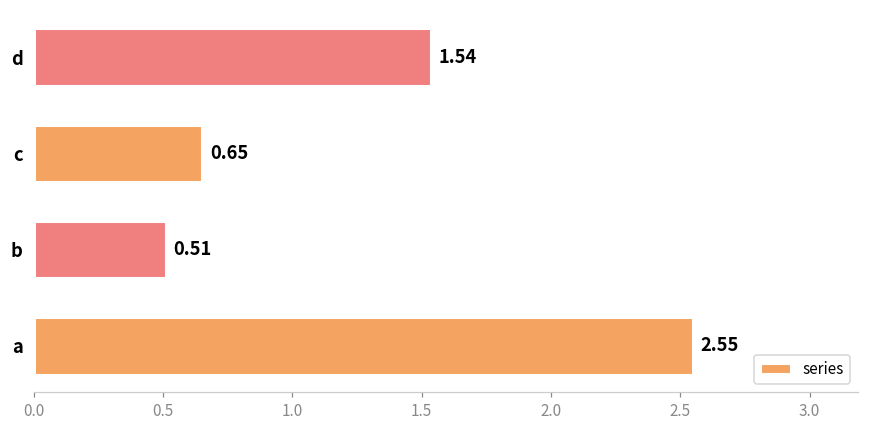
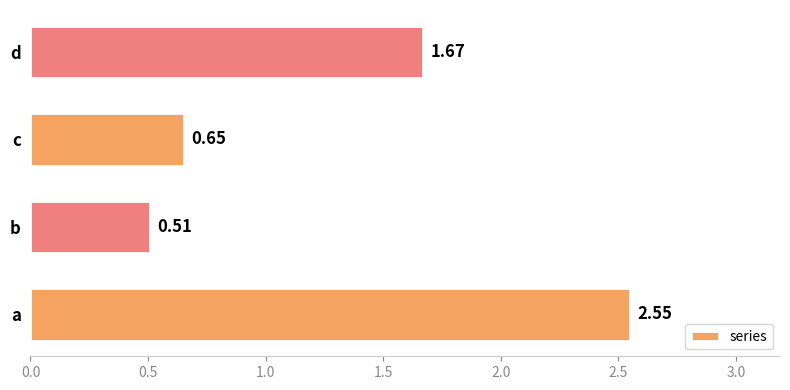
  {
-   "d": 1.54,
+   "d": 1.67,
    "c": 0.65,
    "b": 0.51,
    "a": 2.55
  }
